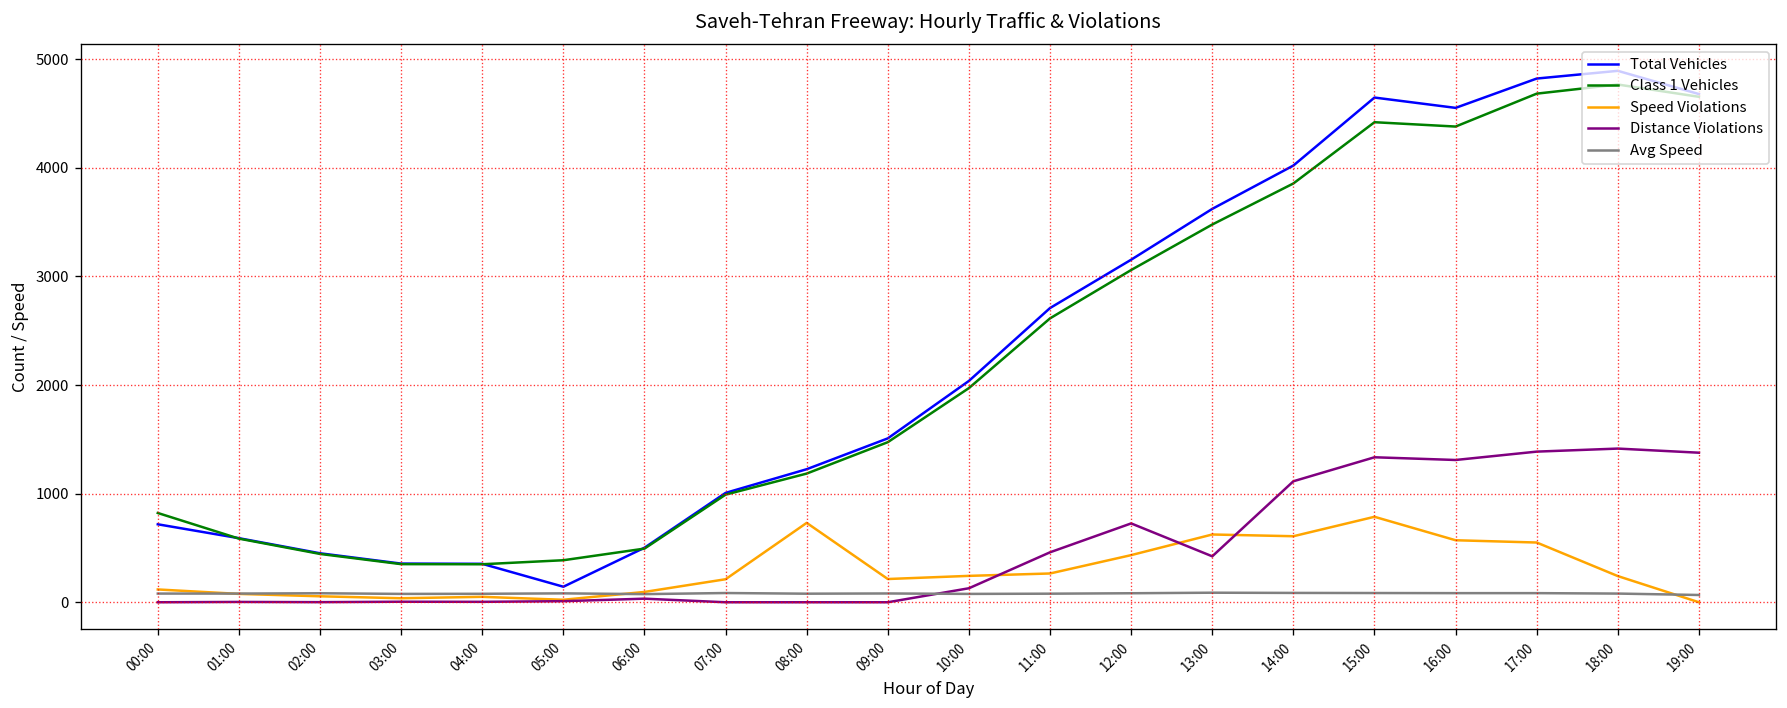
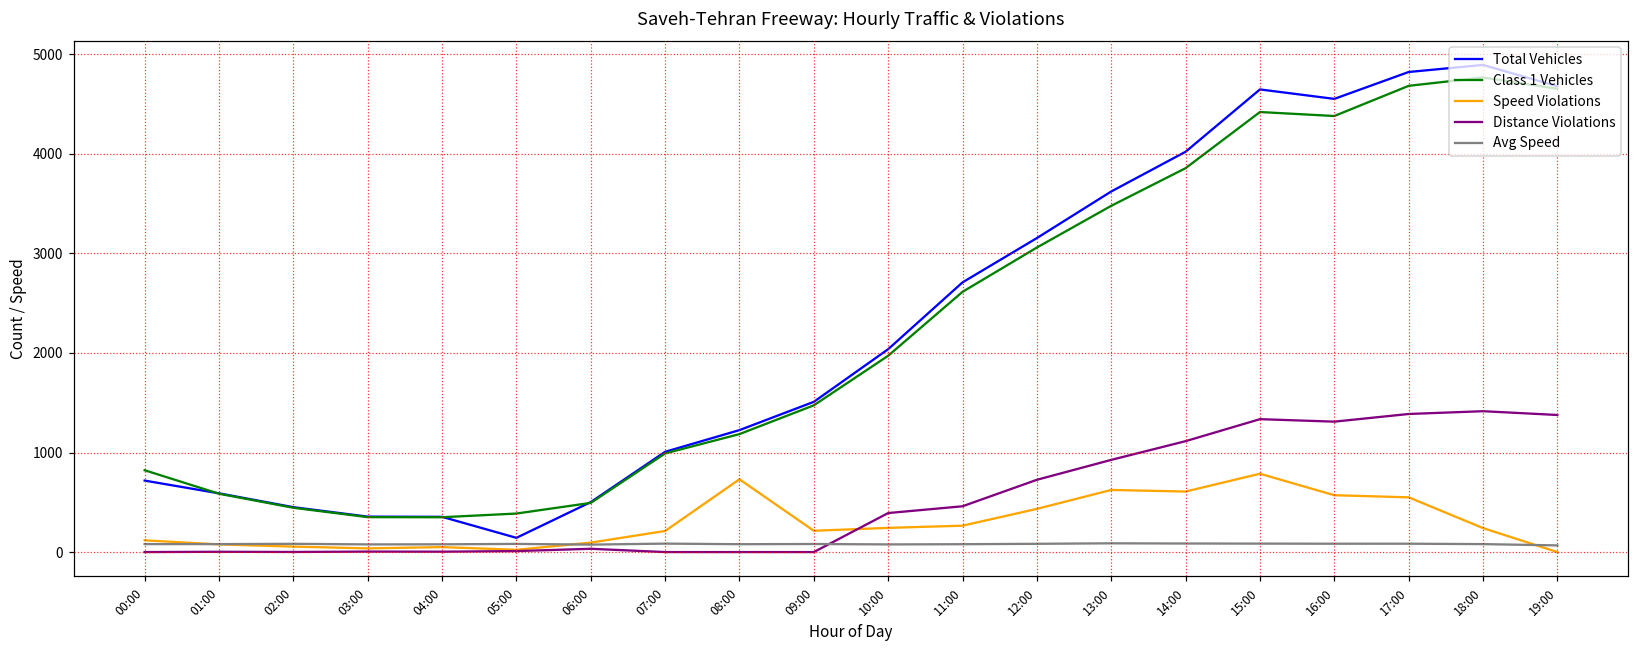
  {
    "Total Vehicles": {
      "00:00": 700,
      "05:00": 100,
      "08:00": 1200,
      "09:00": 1500,
      "10:00": 2000,
      "11:00": 2700,
      "12:00": 3200,
      "13:00": 3600,
      "14:00": 4000,
      "15:00": 4600,
      "16:00": 4600,
      "17:00": 4800
    },
    "Class 1 Vehicles": {
      "00:00": 800,
      "05:00": 400,
      "08:00": 1200,
      "09:00": 1500,
      "10:00": 2000,
      "11:00": 2600,
      "12:00": 3100,
      "13:00": 3500,
      "14:00": 3900,
      "15:00": 4400,
      "16:00": 4400,
      "17:00": 4700
    },
    "Speed Violations": {
      "00:00": 100,
      "03:00": 0,
      "04:00": 100,
      "07:00": 200,
      "08:00": 700,
      "09:00": 200,
      "10:00": 200,
      "11:00": 300,
      "12:00": 400,
      "13:00": 600,
      "14:00": 600,
      "15:00": 800,
      "16:00": 600,
      "17:00": 600,
      "18:00": 200,
      "19:00": 0
    },
    "Distance Violations": {
      "00:00": 0,
      "01:00": 0,
      "02:00": 0,
      "03:00": 0,
      "04:00": 0,
      "06:00": 0,
      "07:00": 0,
      "08:00": 0,
      "09:00": 0,
-     "10:00": 100,
+     "10:00": 400,
      "11:00": 500,
      "12:00": 700,
-     "13:00": 400,
+     "13:00": 900,
      "14:00": 1100,
      "15:00": 1300,
      "16:00": 1300,
      "17:00": 1400,
      "18:00": 1400,
      "19:00": 1400
    },
    "Avg Speed": {
      "00:00": 100,
      "03:00": 100,
      "04:00": 100,
      "05:00": 100,
      "07:00": 100,
      "08:00": 100,
      "09:00": 100,
      "10:00": 100,
      "11:00": 100,
      "12:00": 100,
      "13:00": 100,
      "14:00": 100,
      "15:00": 100,
      "16:00": 100,
      "17:00": 100,
      "18:00": 100,
      "19:00": 100
    }
  }
